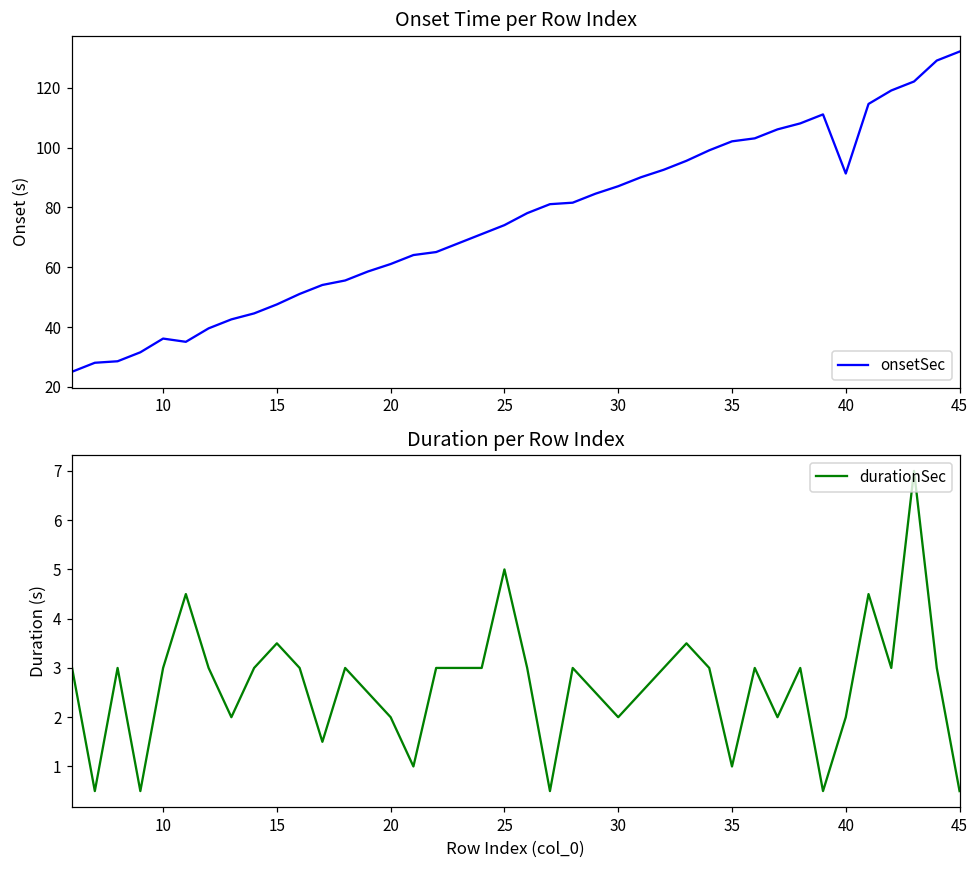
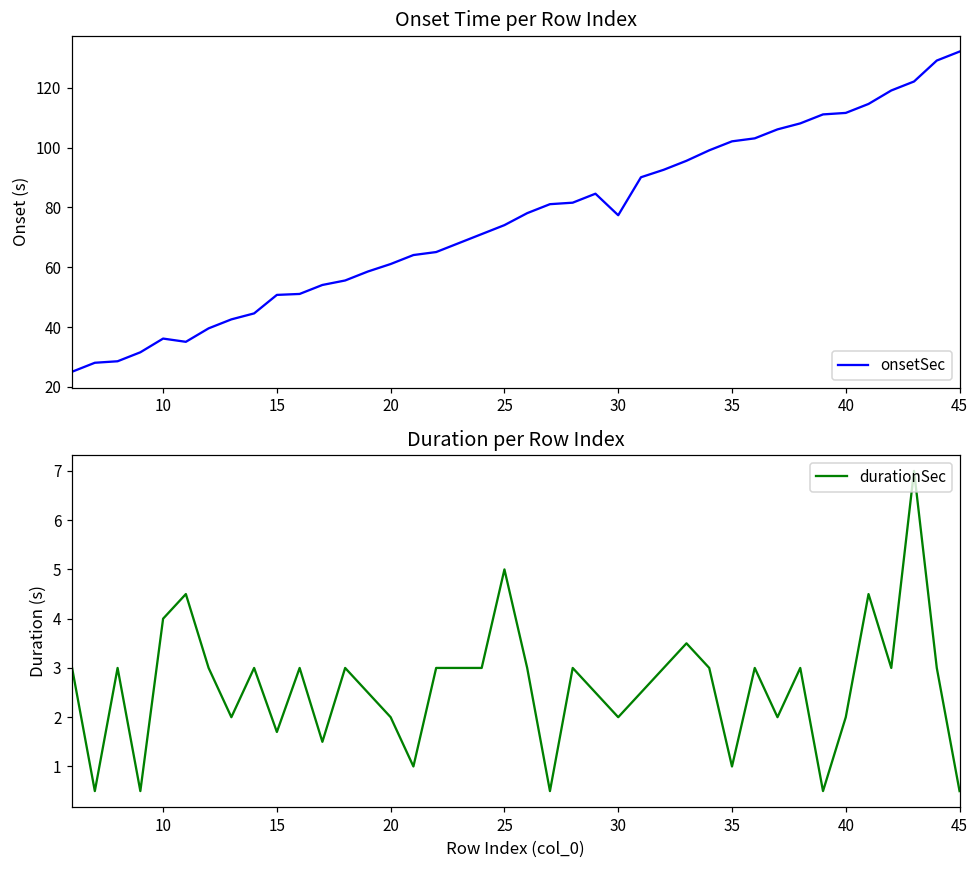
  {
    "Onset Time per Row Index": {
      "10": 36,
-     "15": 48,
+     "15": 51,
      "20": 61,
      "25": 74,
-     "30": 87,
+     "30": 77,
      "35": 102,
-     "40": 91,
+     "40": 112,
      "45": 132
    },
    "Duration per Row Index": {
-     "10": 3,
-     "15": 3.5,
+     "10": 4,
+     "15": 1.7,
      "20": 2.0,
      "25": 5.0,
      "30": 2.0,
      "35": 1.0,
      "40": 2.0,
      "45": 0.5
    }
  }
